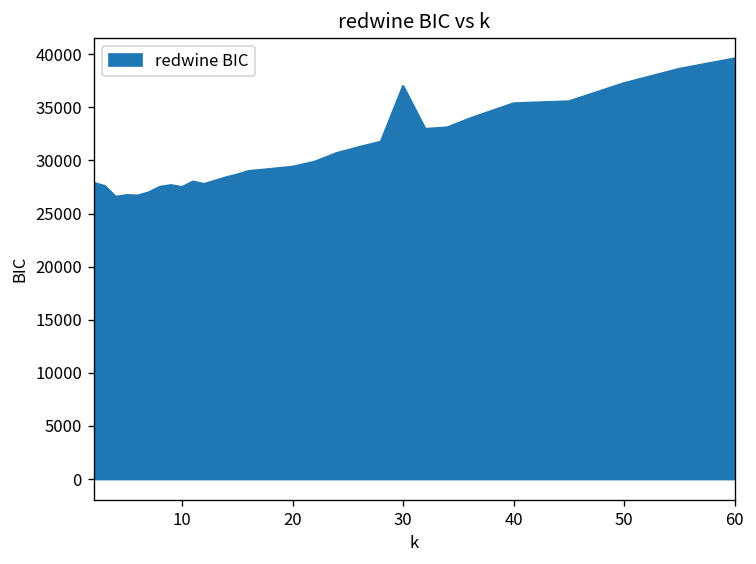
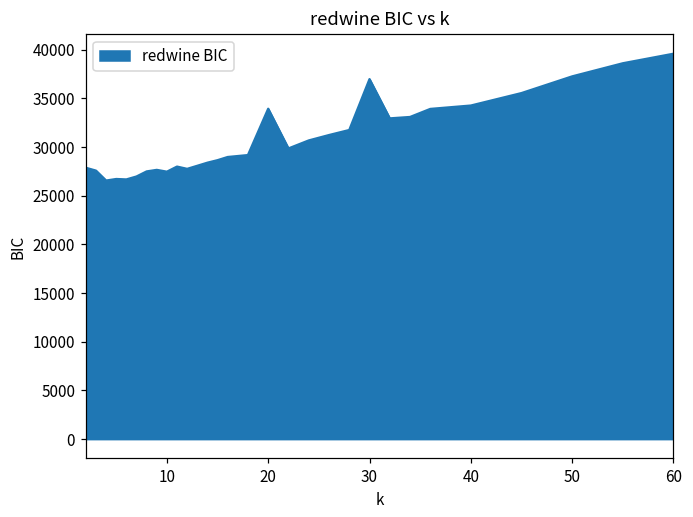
  {
    "10": 27000,
-   "20": 29000,
+   "20": 34000,
    "30": 37000,
-   "40": 35000,
+   "40": 34000,
    "50": 37000,
    "60": 40000
  }
